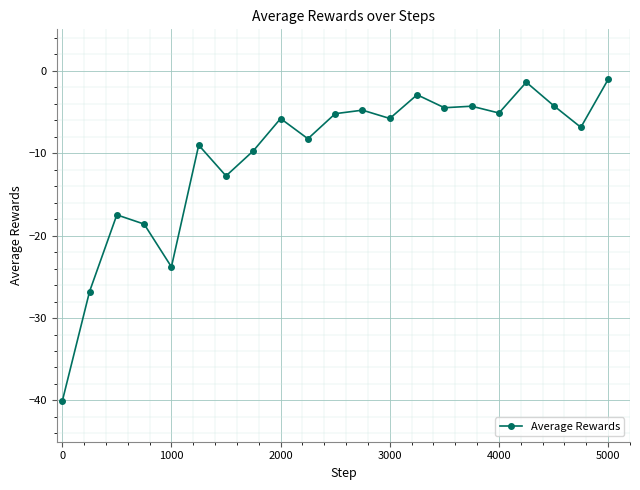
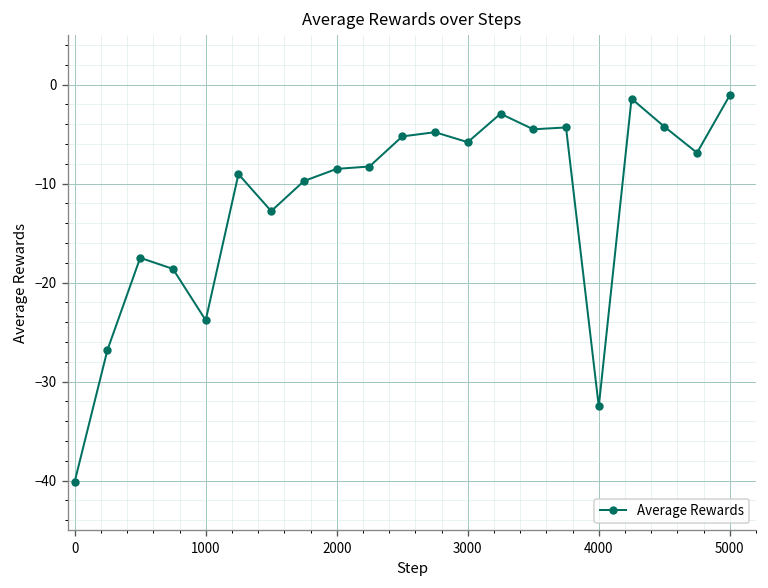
  {
    "0": -40,
    "1000": -24,
-   "2000": -6,
+   "2000": -9,
    "3000": -6,
-   "4000": -5,
+   "4000": -33,
    "5000": -1
  }
